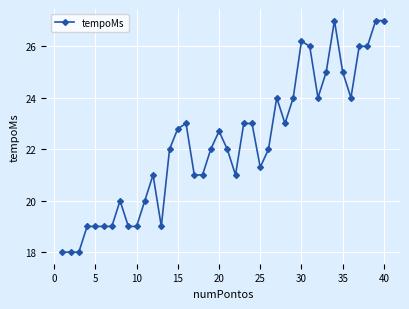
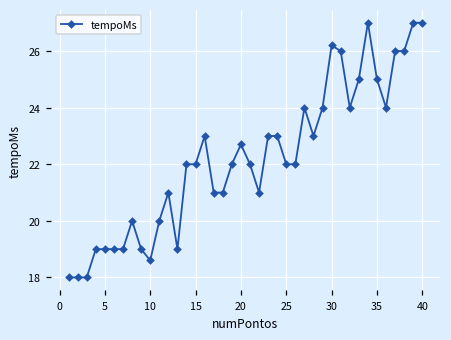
  {
    "5": 19.0,
-   "10": 19.0,
-   "15": 22.8,
+   "10": 18.6,
+   "15": 22.0,
    "20": 22.7,
-   "25": 21.3,
+   "25": 22.0,
    "30": 26.2,
    "35": 25.0,
    "40": 27.0
  }
